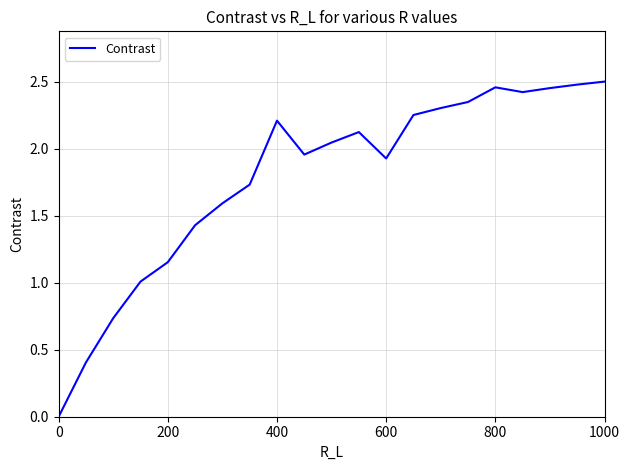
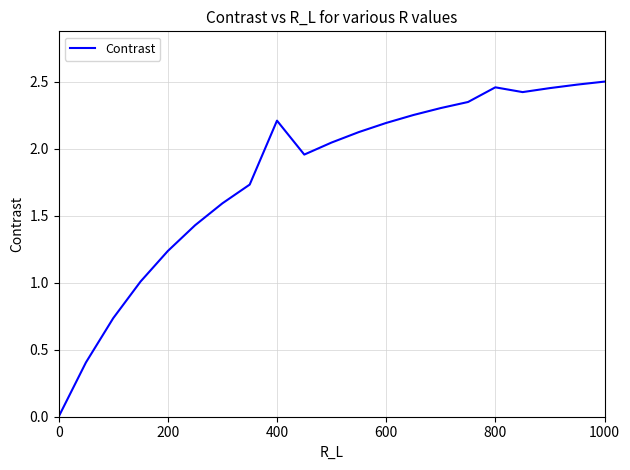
  {
    "0": 0.00,
-   "200": 1.15,
+   "200": 1.24,
    "400": 2.21,
-   "600": 1.93,
+   "600": 2.19,
    "800": 2.46,
    "1000": 2.50
  }
